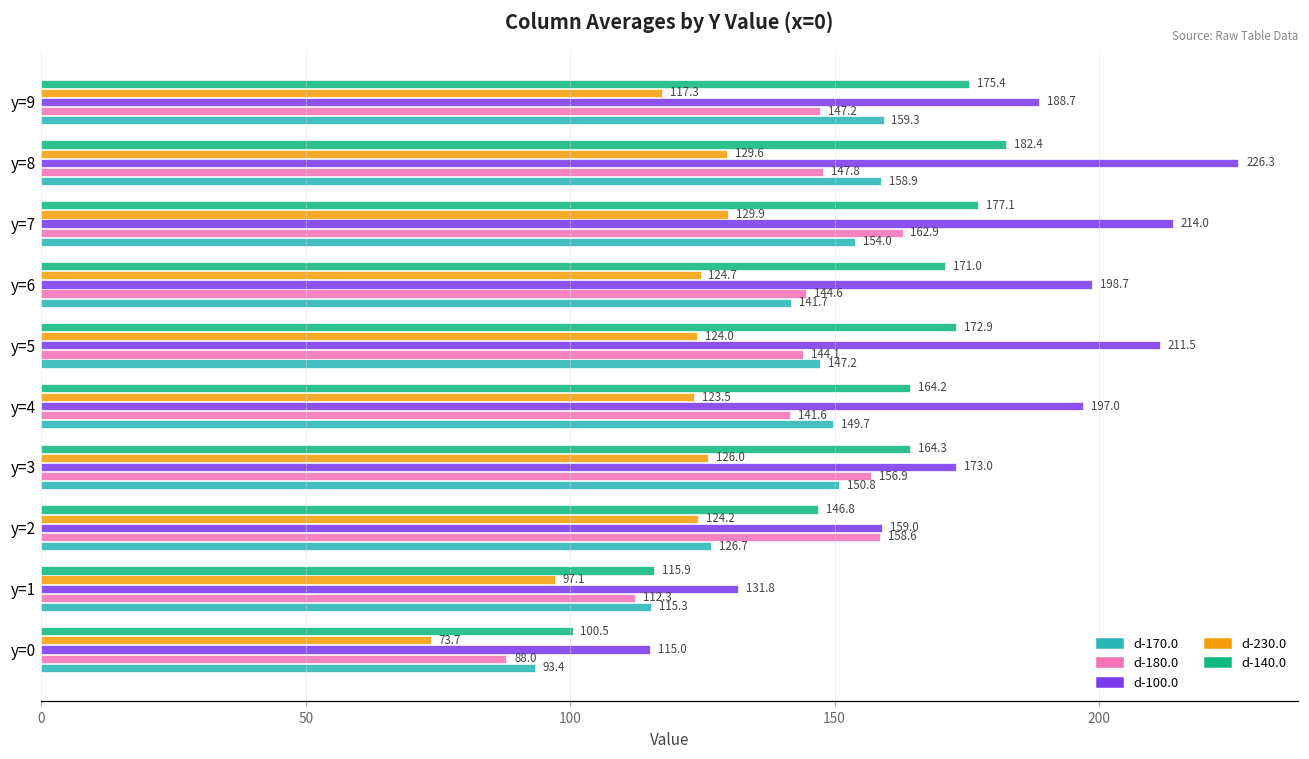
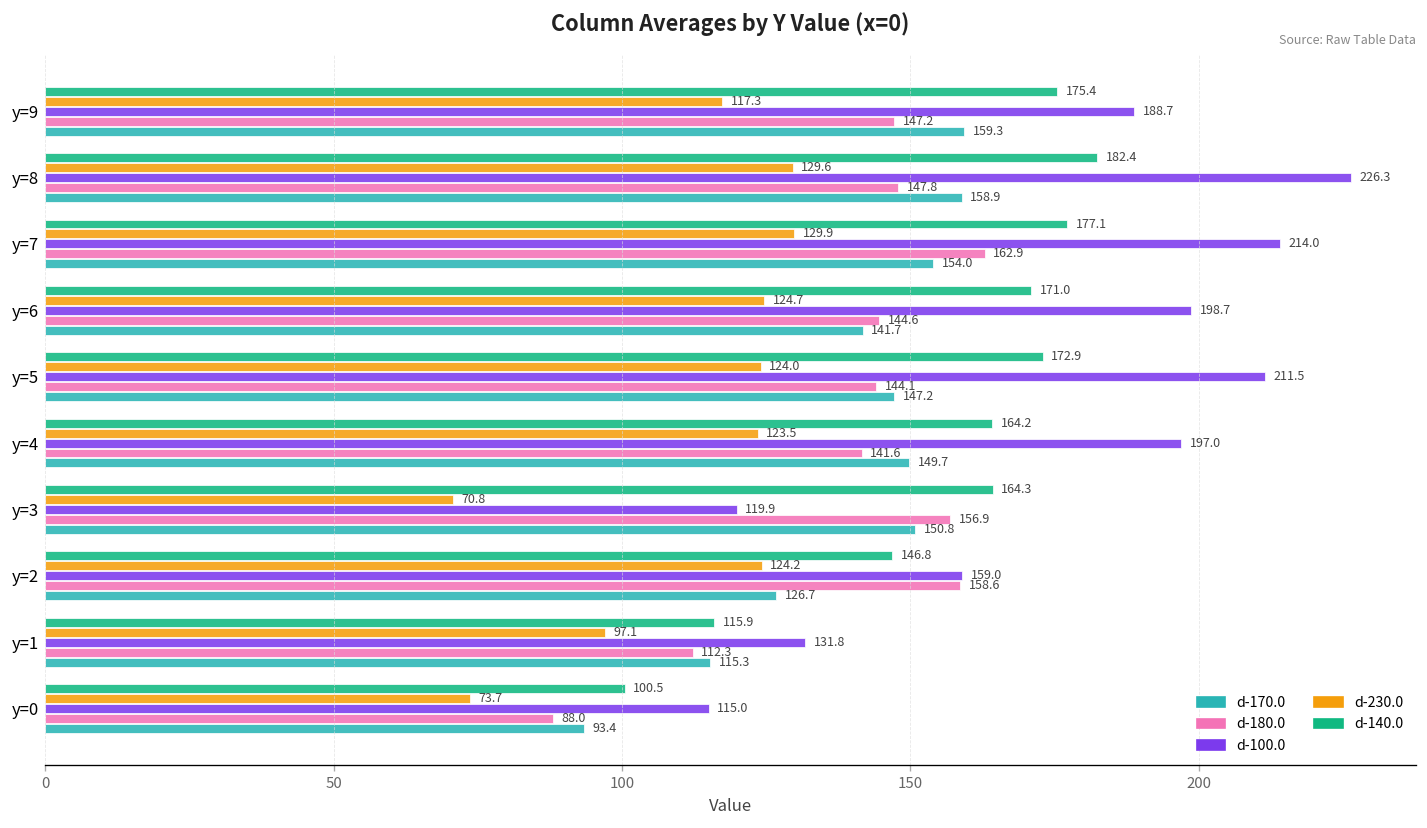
  {
    "d-180.0": {
      "y=9": 147.2,
      "y=8": 147.8,
      "y=7": 162.9,
      "y=6": 144.6,
      "y=5": 144.1,
      "y=4": 141.6,
      "y=3": 156.9,
      "y=1": 112.3,
      "y=0": 88.0
    },
    "d-100.0": {
      "y=9": 188.7,
      "y=8": 226.3,
      "y=7": 214.0,
      "y=6": 198.7,
      "y=5": 211.5,
      "y=4": 197.0,
-     "y=3": 173.0,
+     "y=3": 119.9,
      "y=1": 131.8,
      "y=0": 115.0
    },
    "d-230.0": {
      "y=9": 117.3,
      "y=8": 129.6,
      "y=7": 129.9,
      "y=6": 124.7,
      "y=5": 124.0,
      "y=4": 123.5,
-     "y=3": 126.0,
+     "y=3": 70.8,
      "y=2": 124.2,
      "y=1": 97.1,
      "y=0": 73.7
    }
  }
